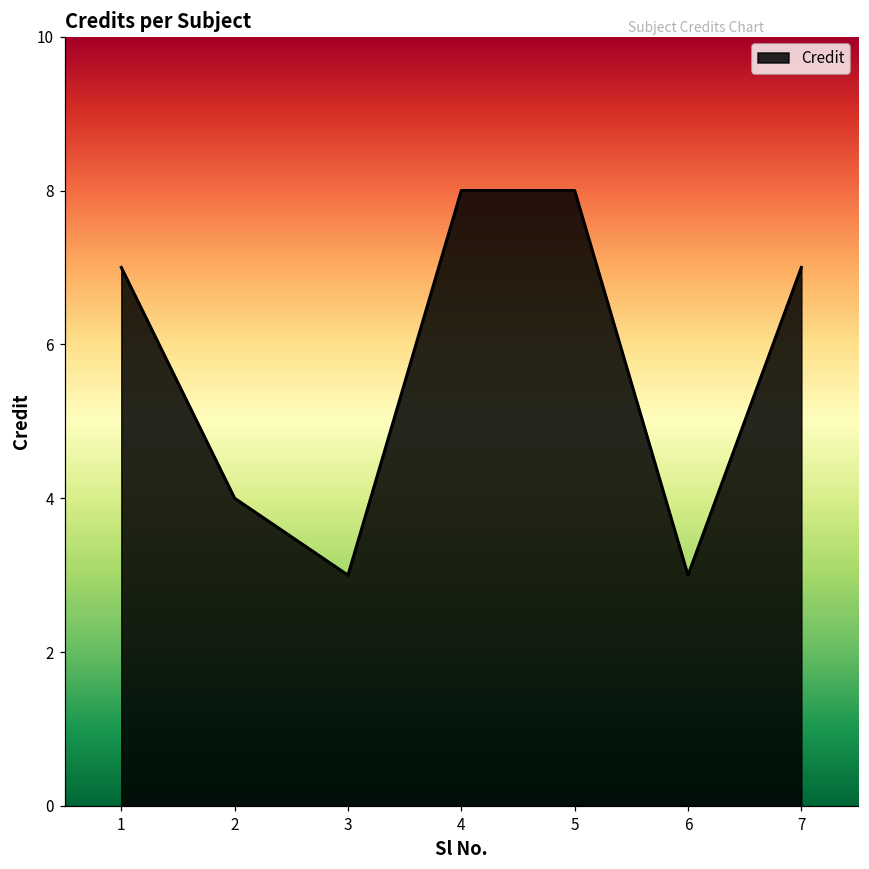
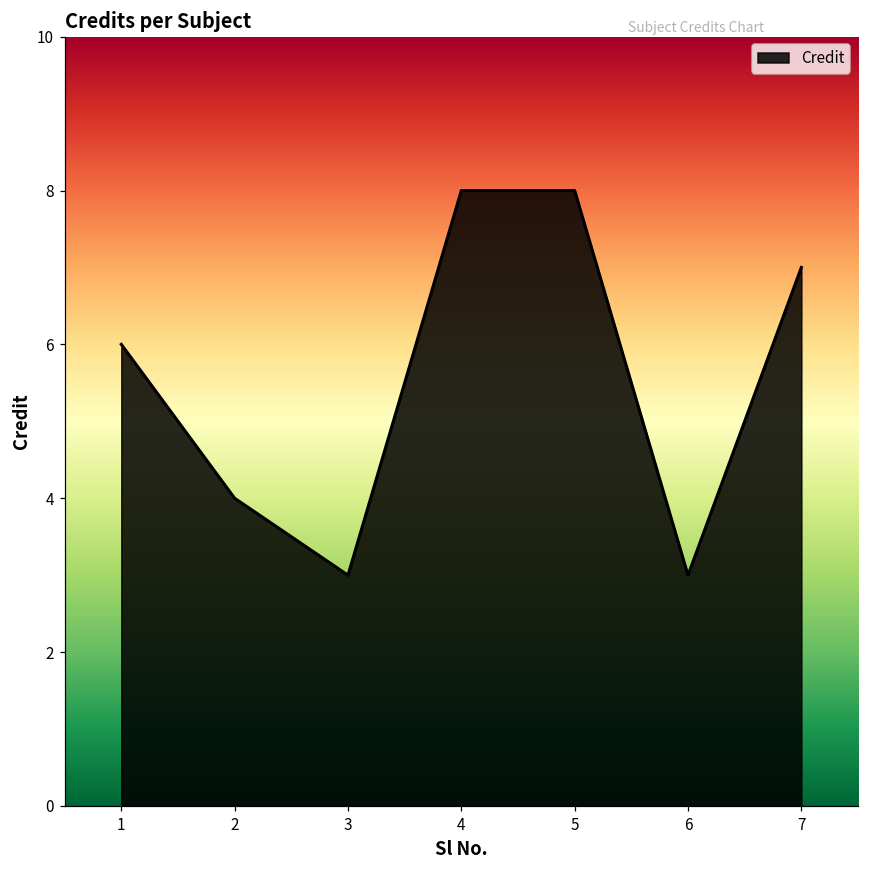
  {
-   "1": 7,
+   "1": 6,
    "2": 4,
    "3": 3,
    "4": 8,
    "5": 8,
    "6": 3,
    "7": 7
  }
